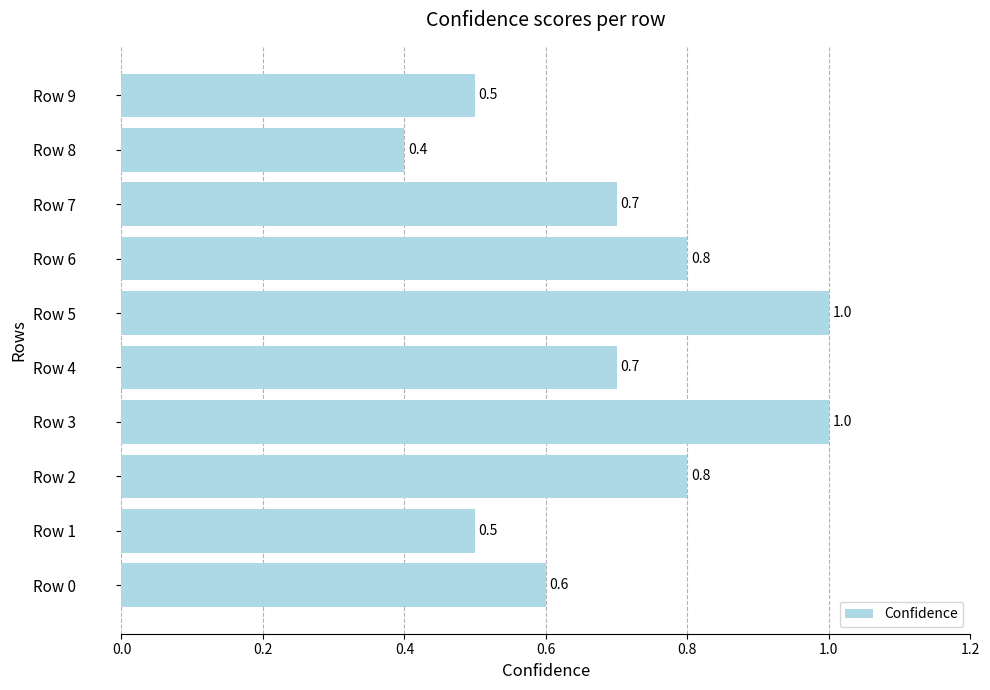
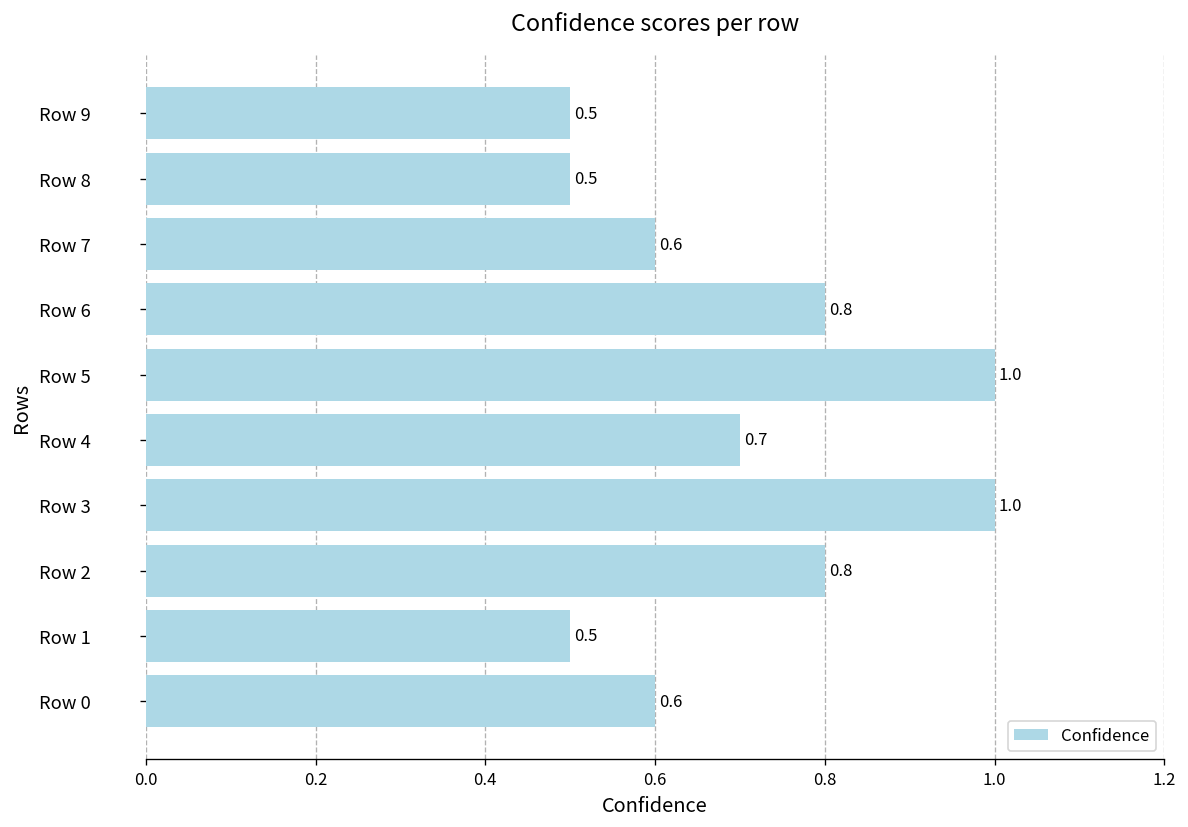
  {
    "Row 9": 0.5,
-   "Row 8": 0.4,
-   "Row 7": 0.7,
+   "Row 8": 0.5,
+   "Row 7": 0.6,
    "Row 6": 0.8,
    "Row 5": 1.0,
    "Row 4": 0.7,
    "Row 3": 1.0,
    "Row 2": 0.8,
    "Row 1": 0.5,
    "Row 0": 0.6
  }
